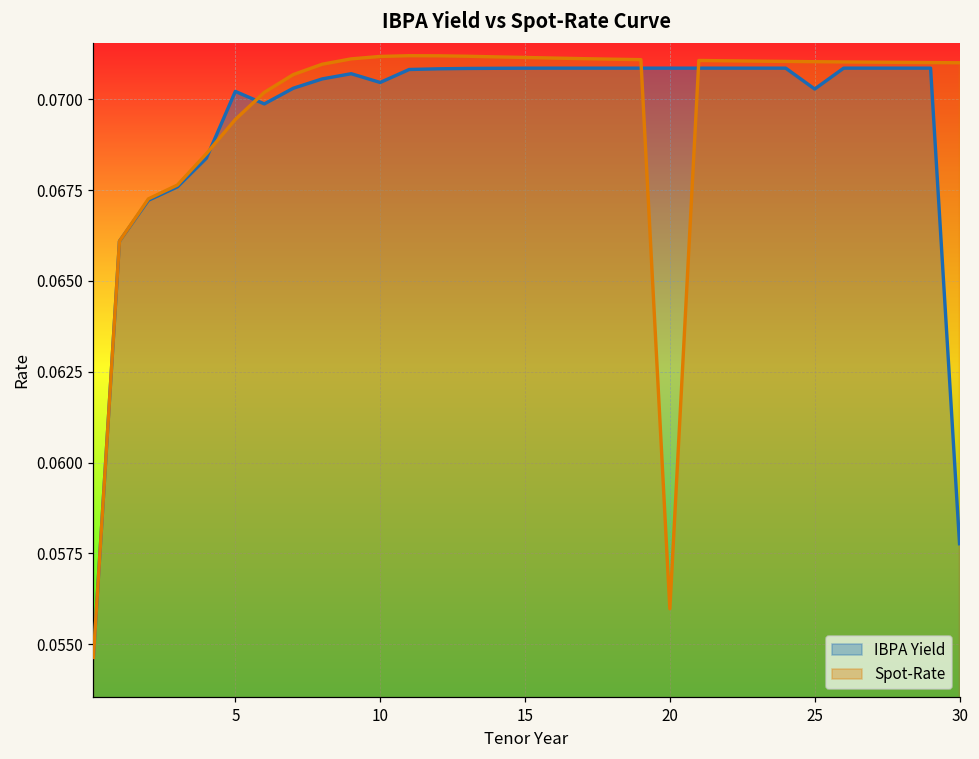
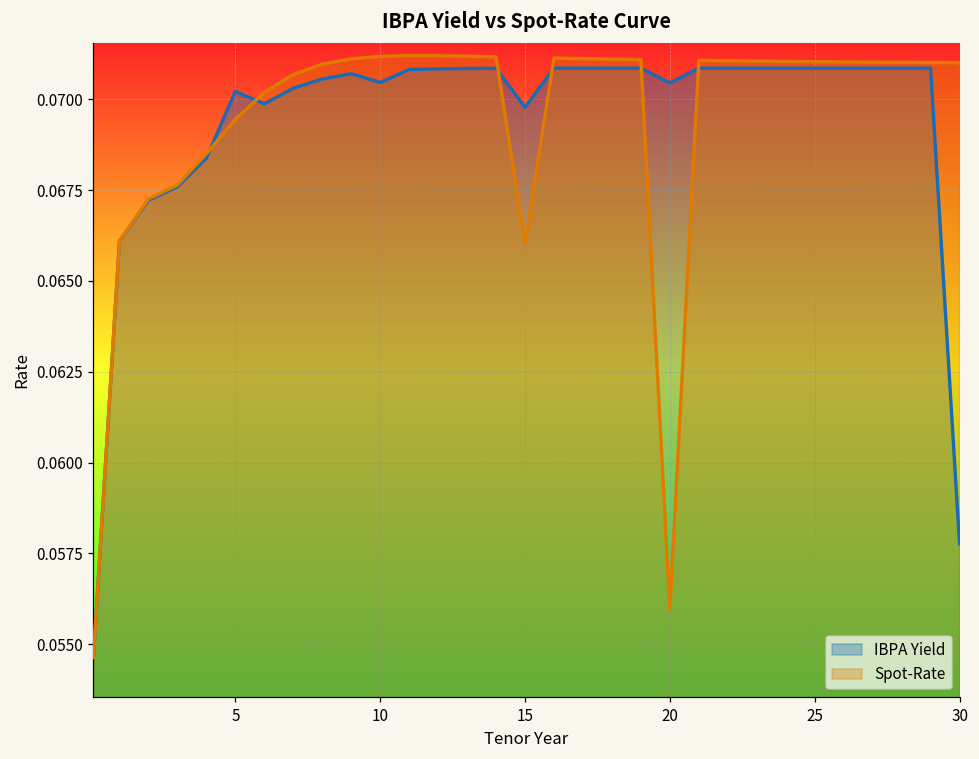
  {
    "IBPA Yield": {
      "5": 0.0702,
      "10": 0.0705,
-     "15": 0.0709,
-     "20": 0.0709,
-     "25": 0.0703,
+     "15": 0.0698,
+     "20": 0.0705,
+     "25": 0.0709,
      "30": 0.0578
    },
    "Spot-Rate": {
      "5": 0.0694,
      "10": 0.0712,
-     "15": 0.0712,
+     "15": 0.0660,
      "20": 0.0560,
      "25": 0.0710,
      "30": 0.0710
    }
  }
